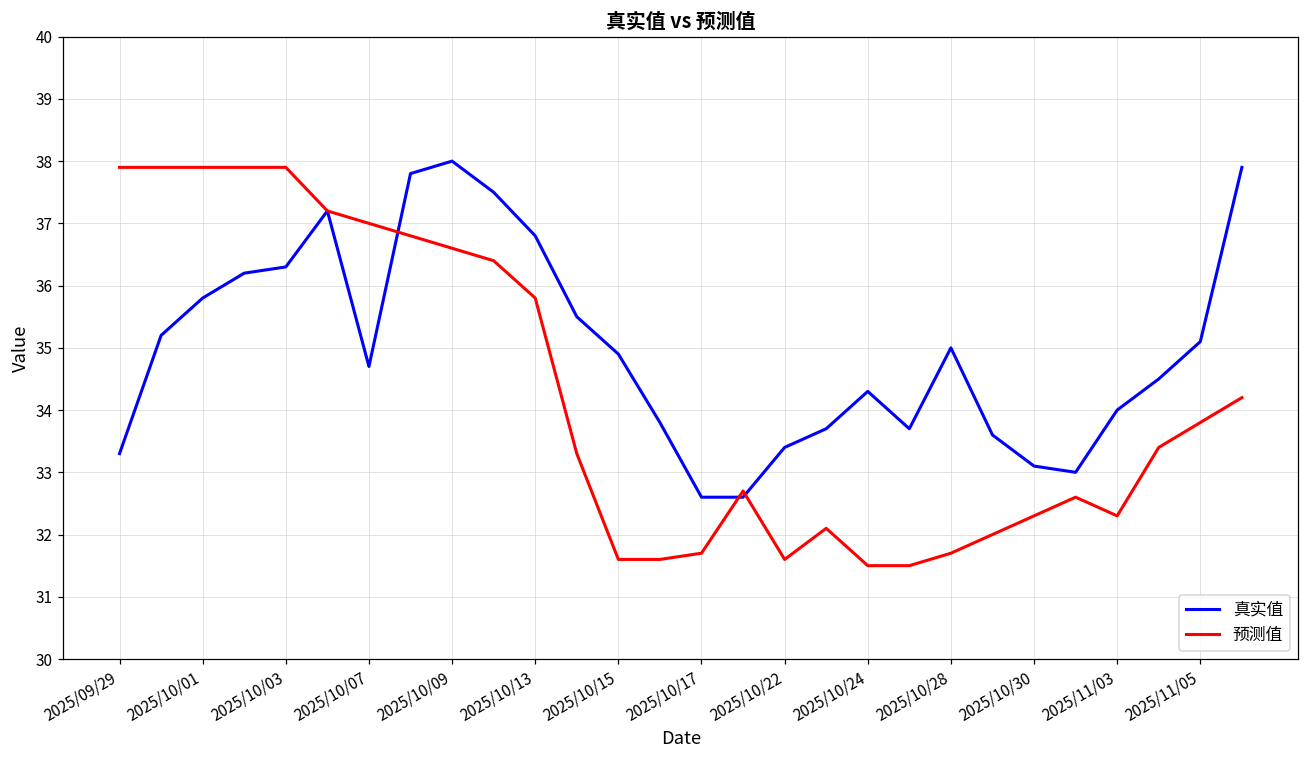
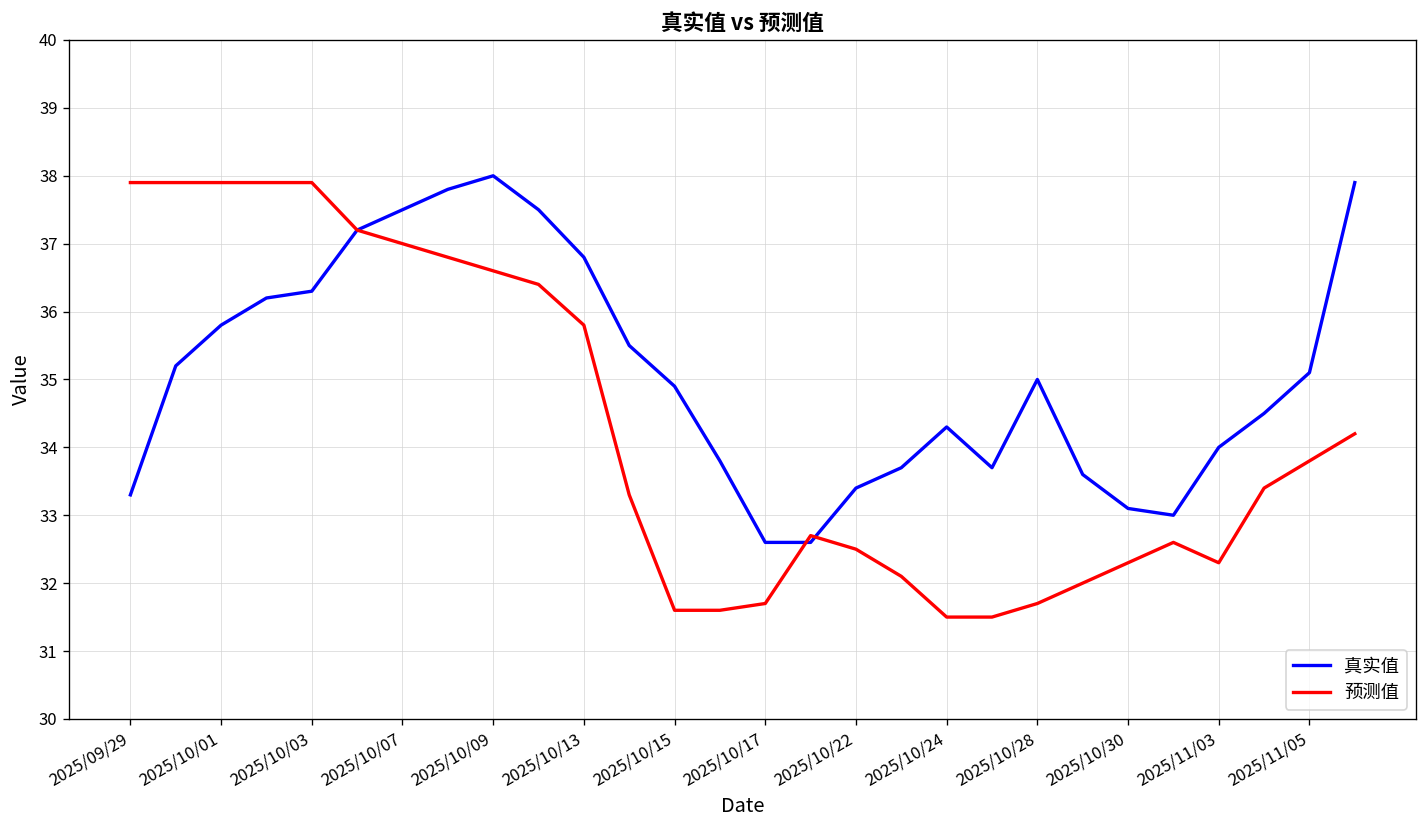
  {
    "真实值": {
      "2025/09/29": 33.3,
      "2025/10/01": 35.8,
      "2025/10/03": 36.3,
-     "2025/10/07": 34.7,
+     "2025/10/07": 37.5,
      "2025/10/09": 38.0,
      "2025/10/13": 36.8,
      "2025/10/15": 34.9,
      "2025/10/17": 32.6,
      "2025/10/22": 33.4,
      "2025/10/24": 34.3,
      "2025/10/28": 35.0,
      "2025/10/30": 33.1,
      "2025/11/03": 34.0,
      "2025/11/05": 35.1
    },
    "预测值": {
      "2025/09/29": 37.9,
      "2025/10/01": 37.9,
      "2025/10/03": 37.9,
      "2025/10/07": 37.0,
      "2025/10/09": 36.6,
      "2025/10/13": 35.8,
      "2025/10/15": 31.6,
      "2025/10/17": 31.7,
-     "2025/10/22": 31.6,
+     "2025/10/22": 32.5,
      "2025/10/24": 31.5,
      "2025/10/28": 31.7,
      "2025/10/30": 32.3,
      "2025/11/03": 32.3,
      "2025/11/05": 33.8
    }
  }
